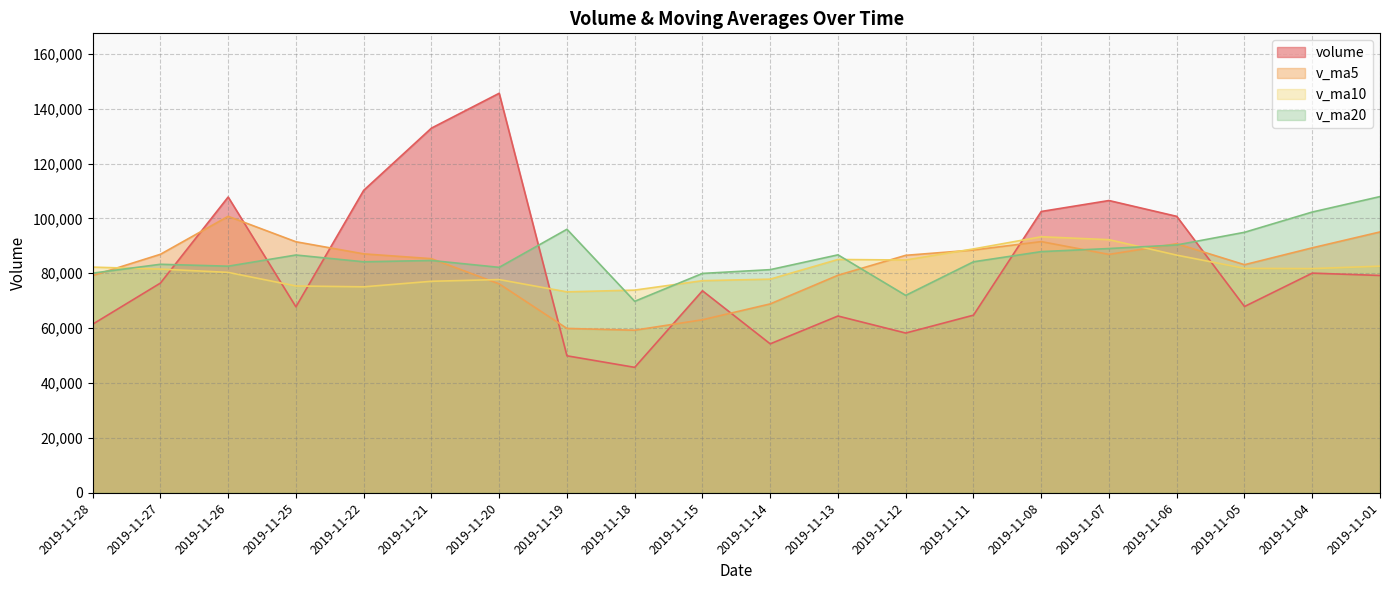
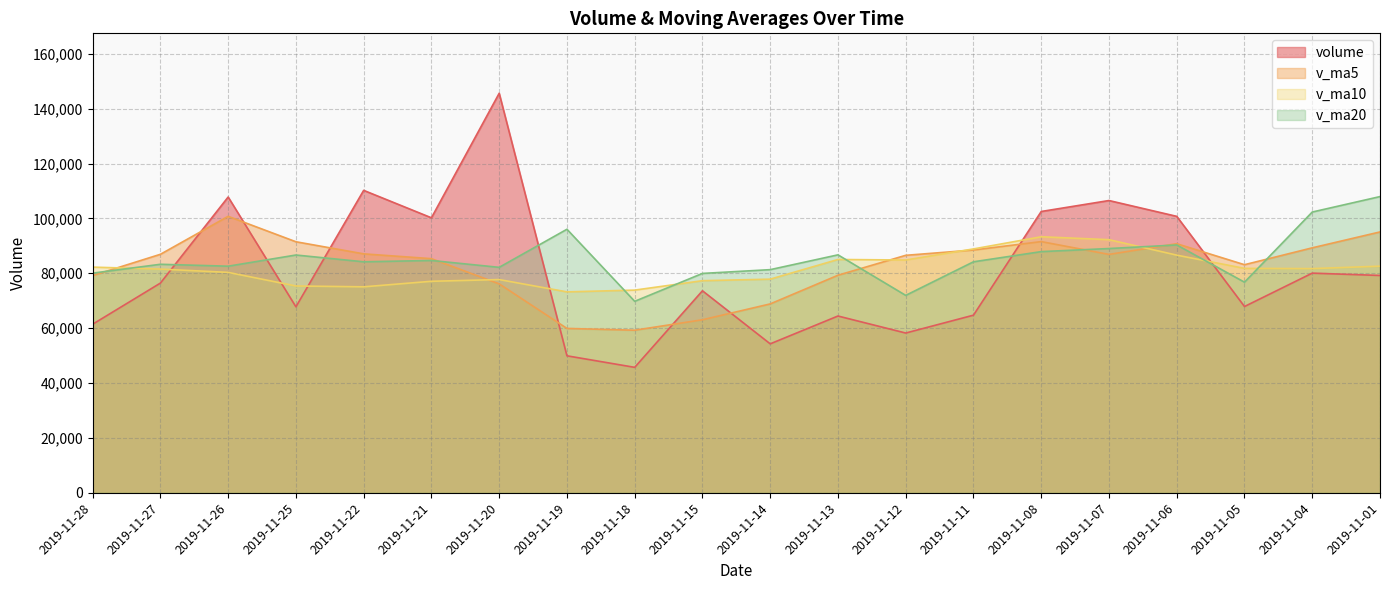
  {
    "volume": {
      "2019-11-28": "61,000",
      "2019-11-27": "76,000",
      "2019-11-26": "108,000",
      "2019-11-25": "68,000",
      "2019-11-22": "110,000",
-     "2019-11-21": "133,000",
+     "2019-11-21": "100,000",
      "2019-11-20": "146,000",
      "2019-11-19": "50,000",
      "2019-11-18": "46,000",
      "2019-11-15": "74,000",
      "2019-11-14": "54,000",
      "2019-11-13": "64,000",
      "2019-11-12": "58,000",
      "2019-11-11": "65,000",
      "2019-11-08": "103,000",
      "2019-11-07": "107,000",
      "2019-11-06": "101,000",
      "2019-11-05": "68,000",
      "2019-11-04": "80,000",
      "2019-11-01": "79,000"
    },
    "v_ma20": {
      "2019-11-27": "83,000",
      "2019-11-26": "83,000",
      "2019-11-25": "87,000",
      "2019-11-22": "84,000",
      "2019-11-20": "82,000",
      "2019-11-19": "96,000",
      "2019-11-18": "70,000",
      "2019-11-15": "80,000",
      "2019-11-14": "81,000",
      "2019-11-13": "87,000",
      "2019-11-12": "72,000",
      "2019-11-11": "84,000",
      "2019-11-08": "88,000",
      "2019-11-07": "89,000",
-     "2019-11-05": "95,000",
+     "2019-11-05": "77,000",
      "2019-11-04": "102,000",
      "2019-11-01": "108,000"
    }
  }
